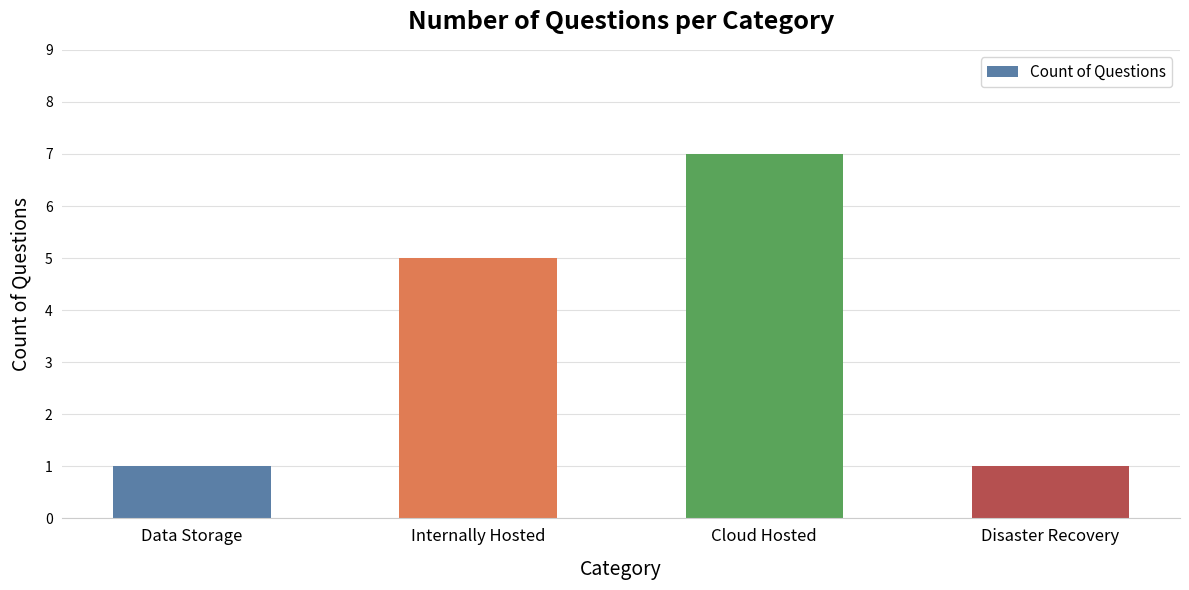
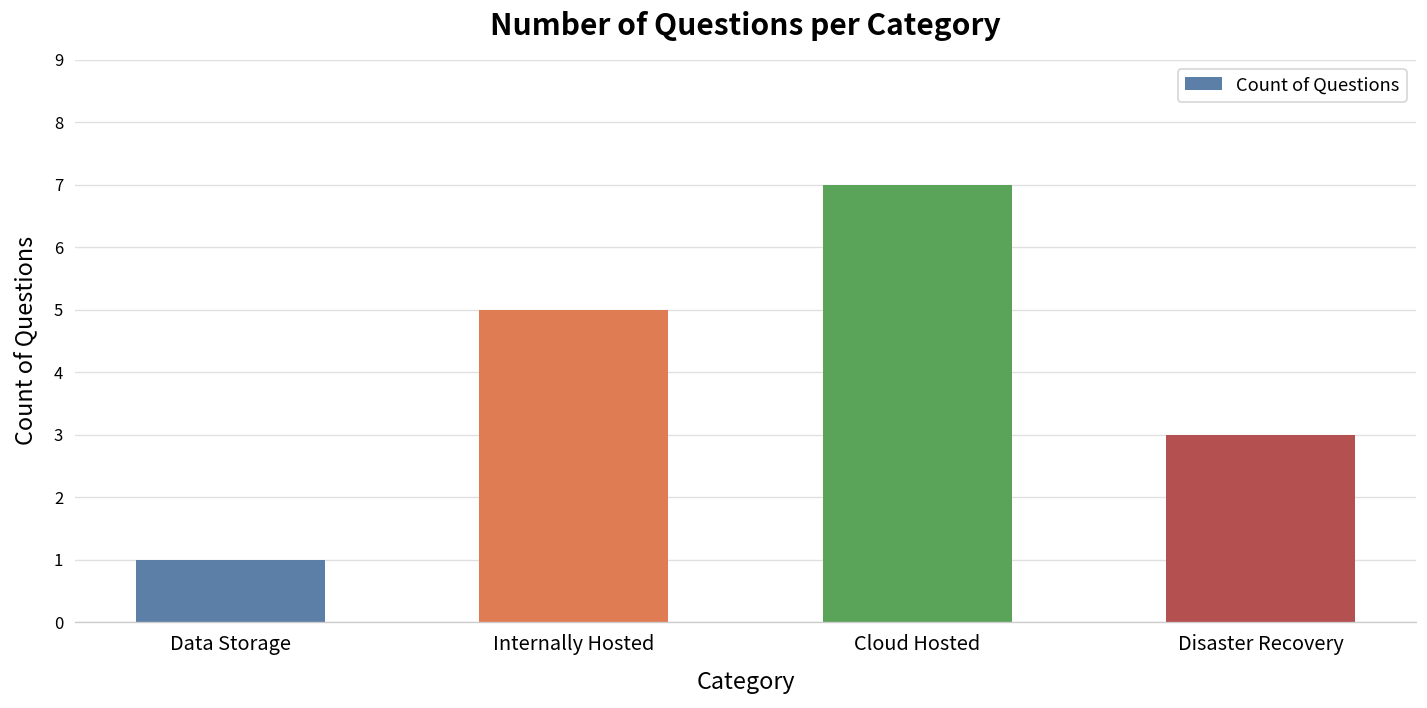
  {
    "Data Storage": 1,
    "Internally Hosted": 5,
    "Cloud Hosted": 7,
-   "Disaster Recovery": 1
+   "Disaster Recovery": 3
  }
